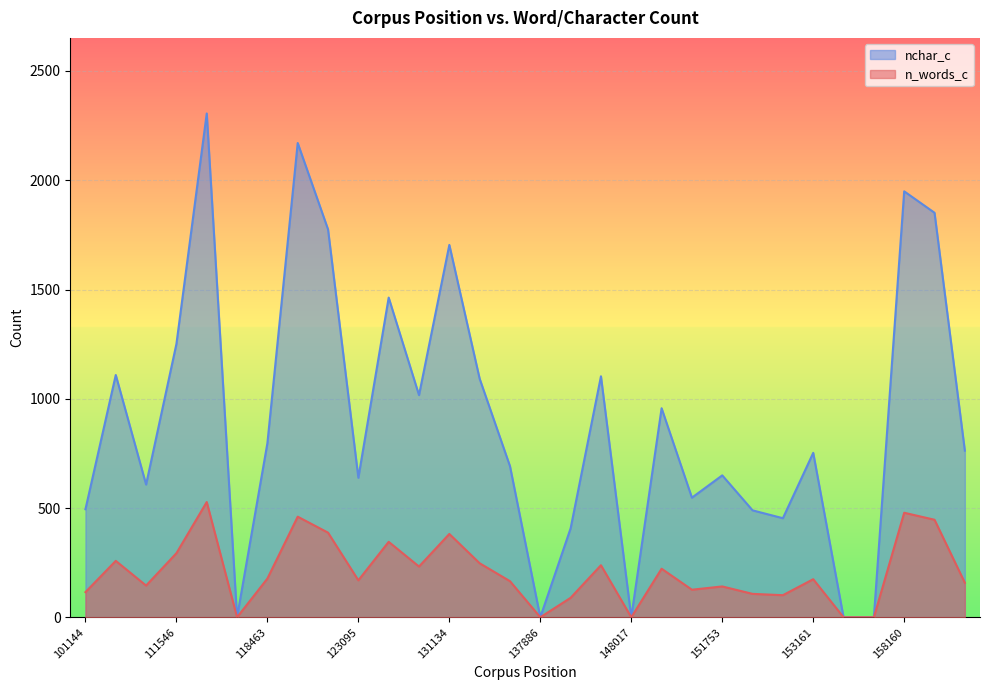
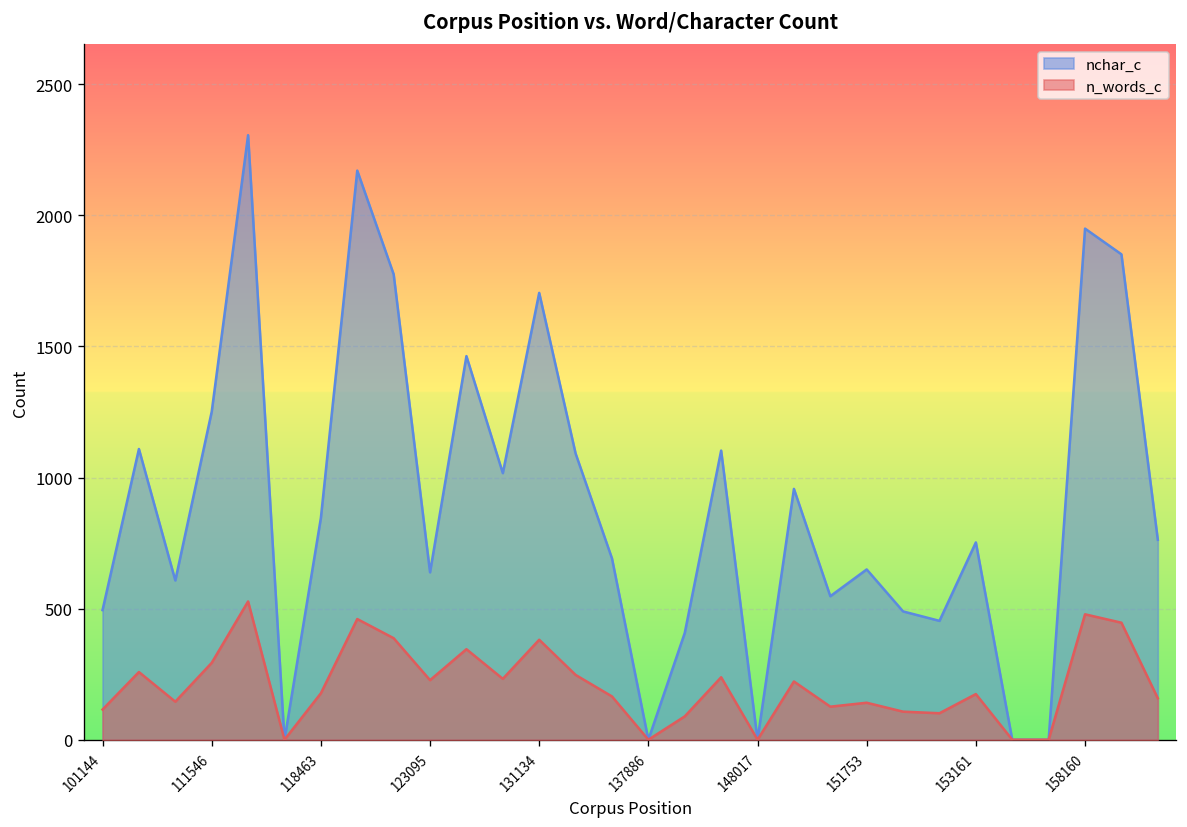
  {
    "nchar_c": {
      "101144": 500,
      "111546": 1250,
-     "118463": 800,
+     "118463": 850,
      "123095": 640,
      "131134": 1700,
      "151753": 650,
      "153161": 750,
      "158160": 1950
    },
    "n_words_c": {
      "101144": 120,
      "111546": 290,
      "118463": 180,
-     "123095": 170,
+     "123095": 230,
      "131134": 380,
      "151753": 140,
      "153161": 180,
      "158160": 480
    }
  }
